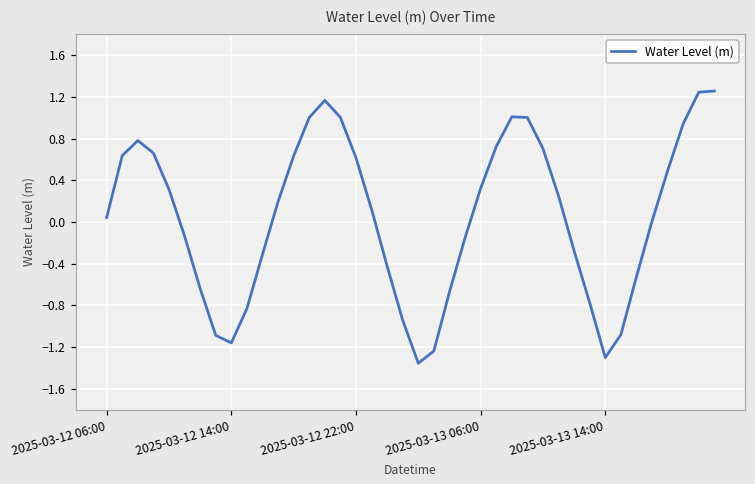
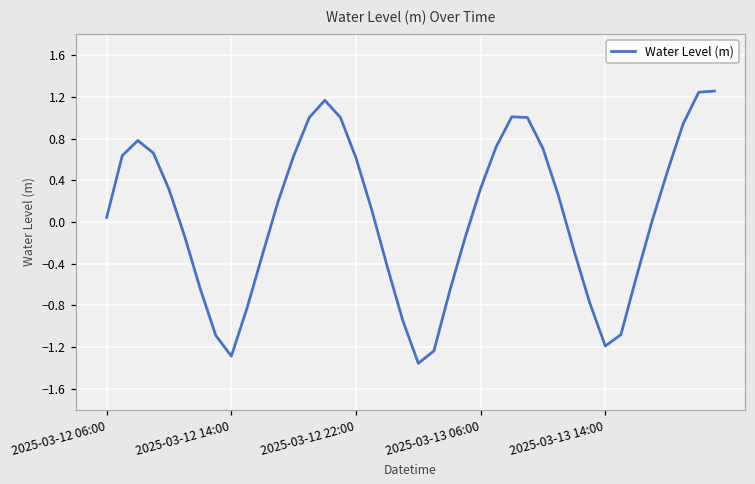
  {
    "2025-03-12 06:00": 0.0,
-   "2025-03-12 14:00": -1.2,
+   "2025-03-12 14:00": -1.3,
    "2025-03-12 22:00": 0.6,
    "2025-03-13 06:00": 0.3,
-   "2025-03-13 14:00": -1.3
+   "2025-03-13 14:00": -1.2
  }
